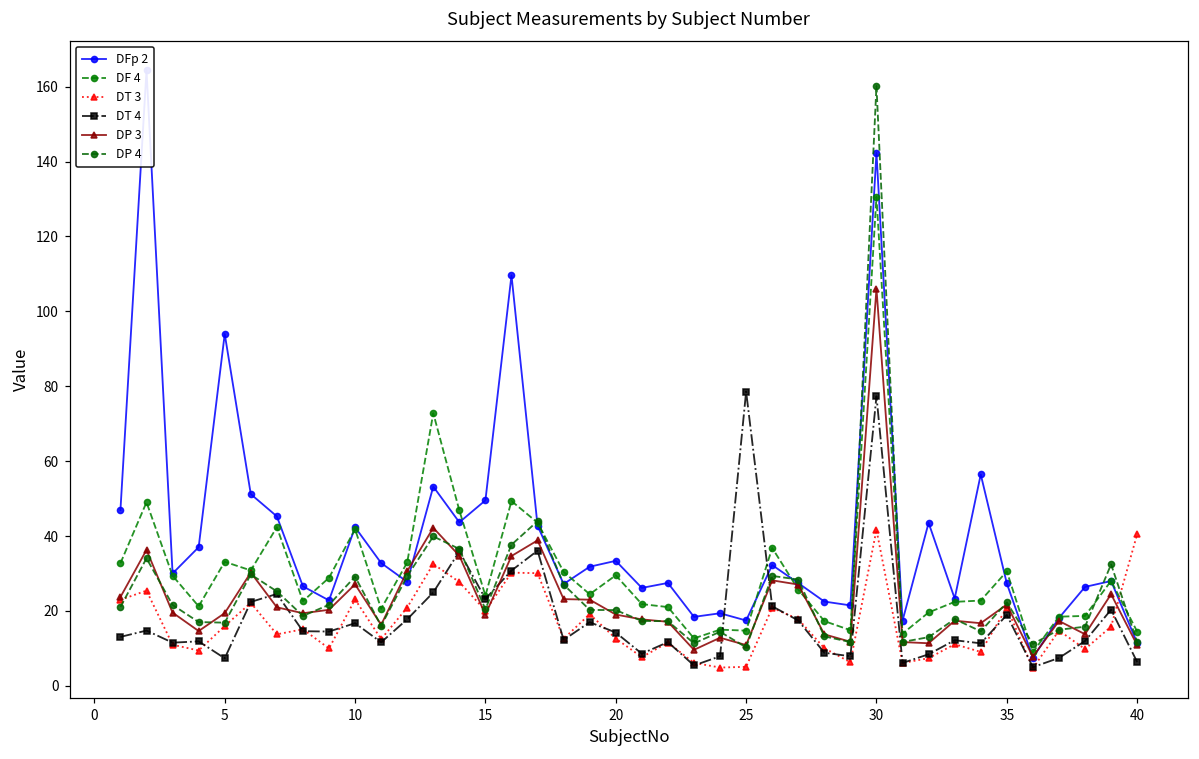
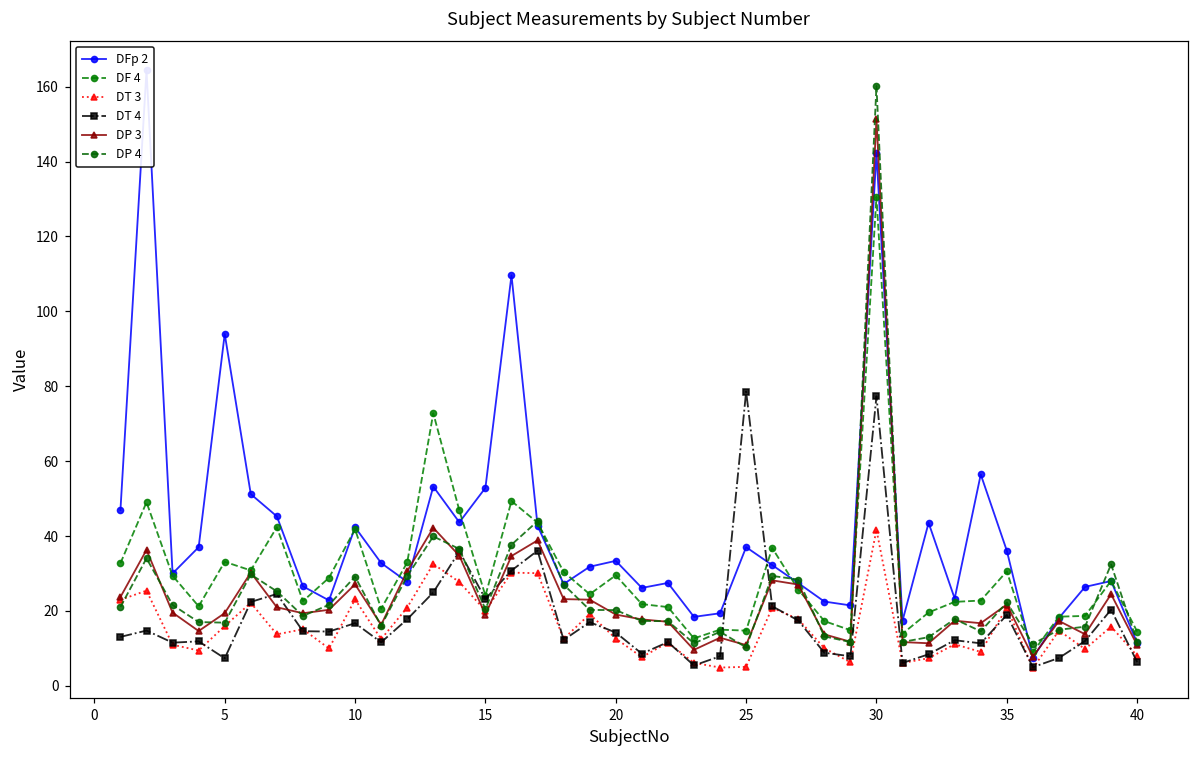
  {
    "DFp 2": {
      "5": 94,
-     "15": 50,
+     "15": 53,
      "20": 33,
-     "25": 17,
+     "25": 37,
      "30": 142,
-     "35": 27
+     "35": 36
    },
    "DT 3": {
      "5": 16,
      "10": 23,
      "20": 13,
      "25": 5,
      "30": 42,
      "35": 21,
-     "40": 40
+     "40": 8
    },
    "DT 4": {
      "5": 7,
      "10": 17,
      "15": 23,
      "20": 14,
      "25": 79,
      "30": 77,
      "35": 19,
      "40": 6
    },
    "DP 3": {
      "5": 19,
      "10": 27,
      "15": 19,
      "20": 19,
-     "30": 106
+     "30": 151
    }
  }
